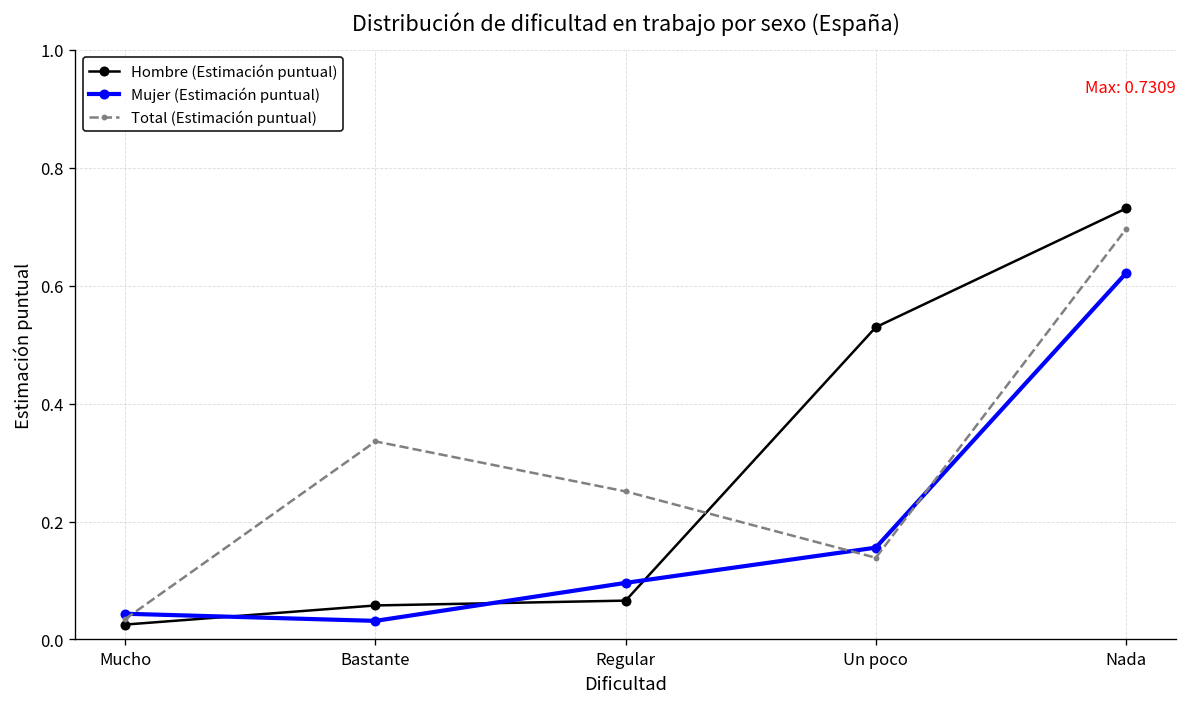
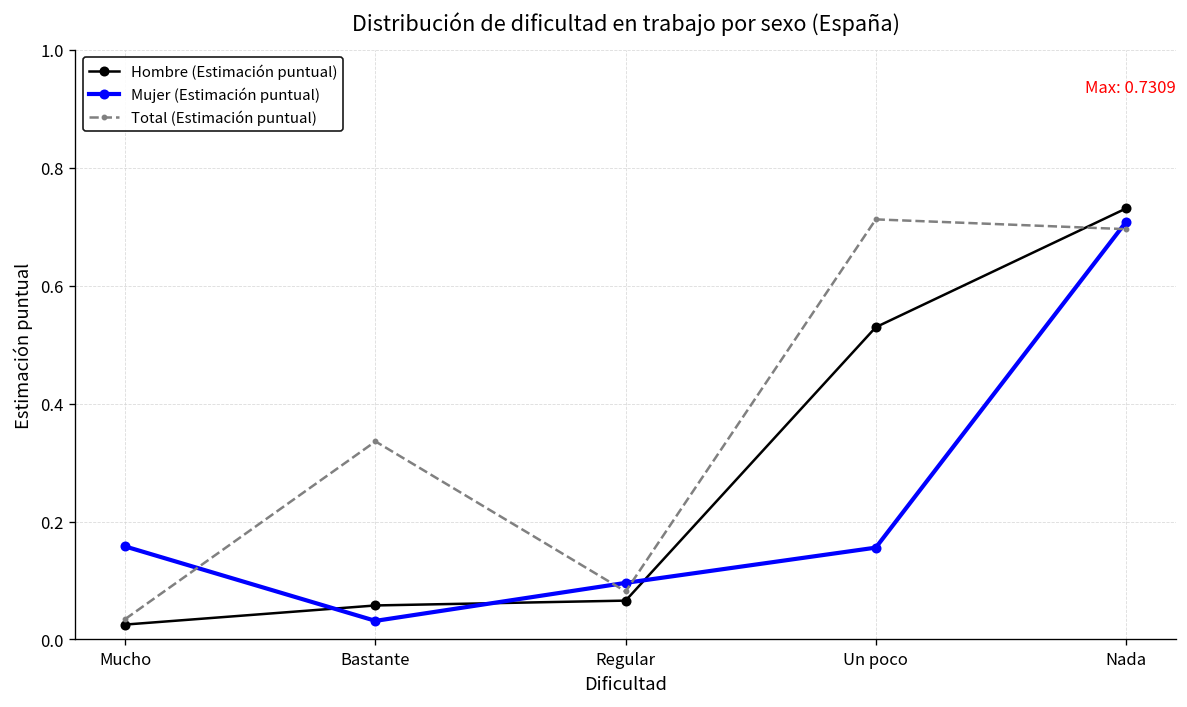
  {
    "Hombre (Estimación puntual)": {
      "Mucho": 0.03,
      "Bastante": 0.06,
      "Regular": 0.07,
      "Un poco": 0.53,
      "Nada": 0.73
    },
    "Mujer (Estimación puntual)": {
-     "Mucho": 0.04,
+     "Mucho": 0.16,
      "Bastante": 0.03,
      "Regular": 0.10,
      "Un poco": 0.16,
-     "Nada": 0.62
+     "Nada": 0.71
    },
    "Total (Estimación puntual)": {
      "Mucho": 0.03,
      "Bastante": 0.34,
-     "Regular": 0.25,
-     "Un poco": 0.14,
+     "Regular": 0.08,
+     "Un poco": 0.71,
      "Nada": 0.70
    }
  }
